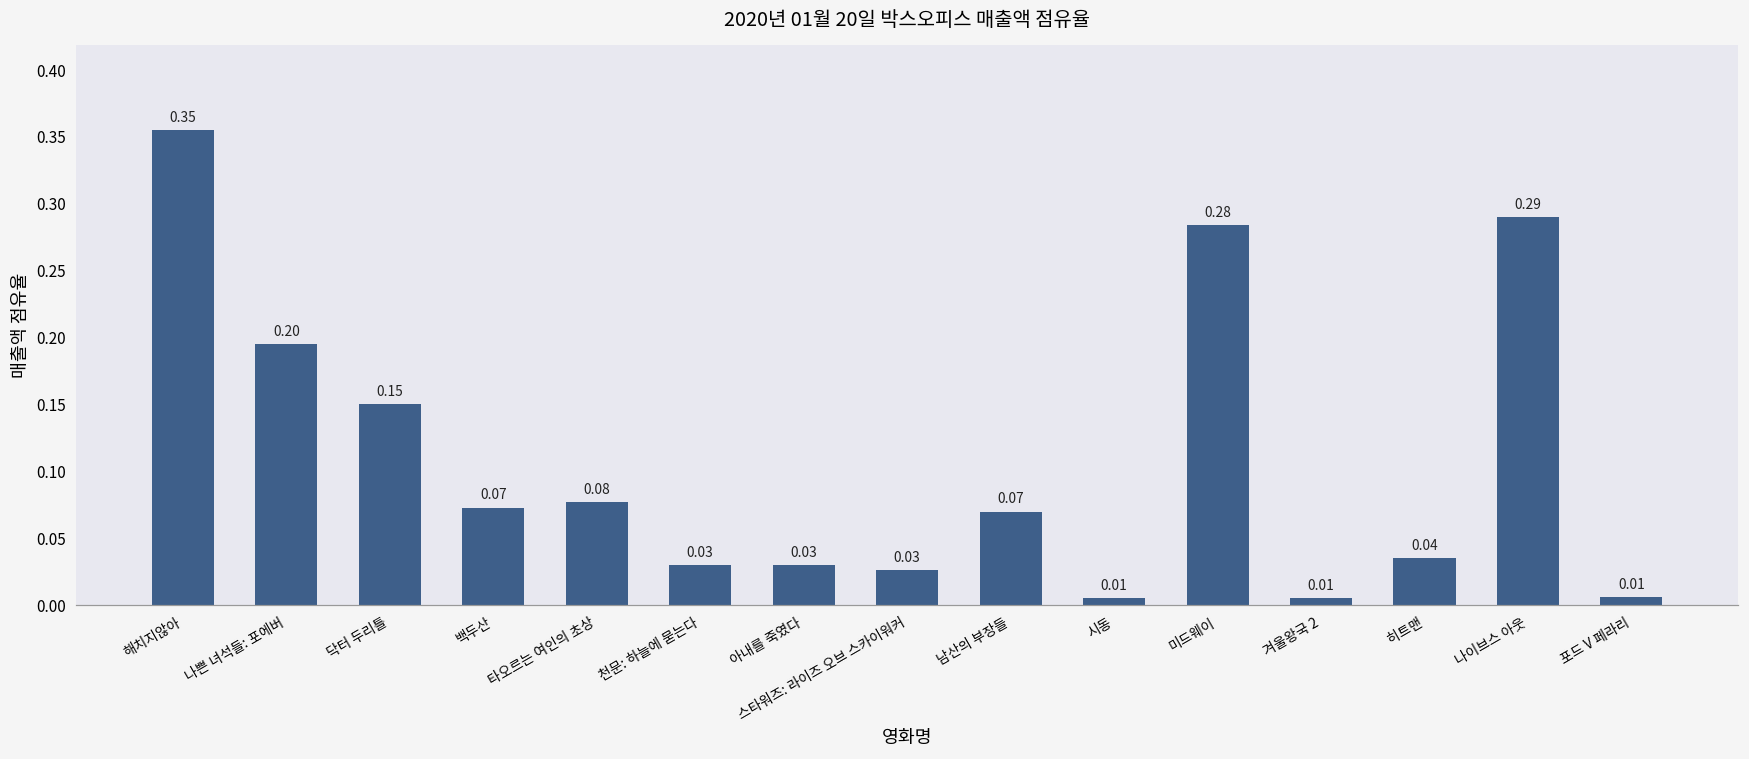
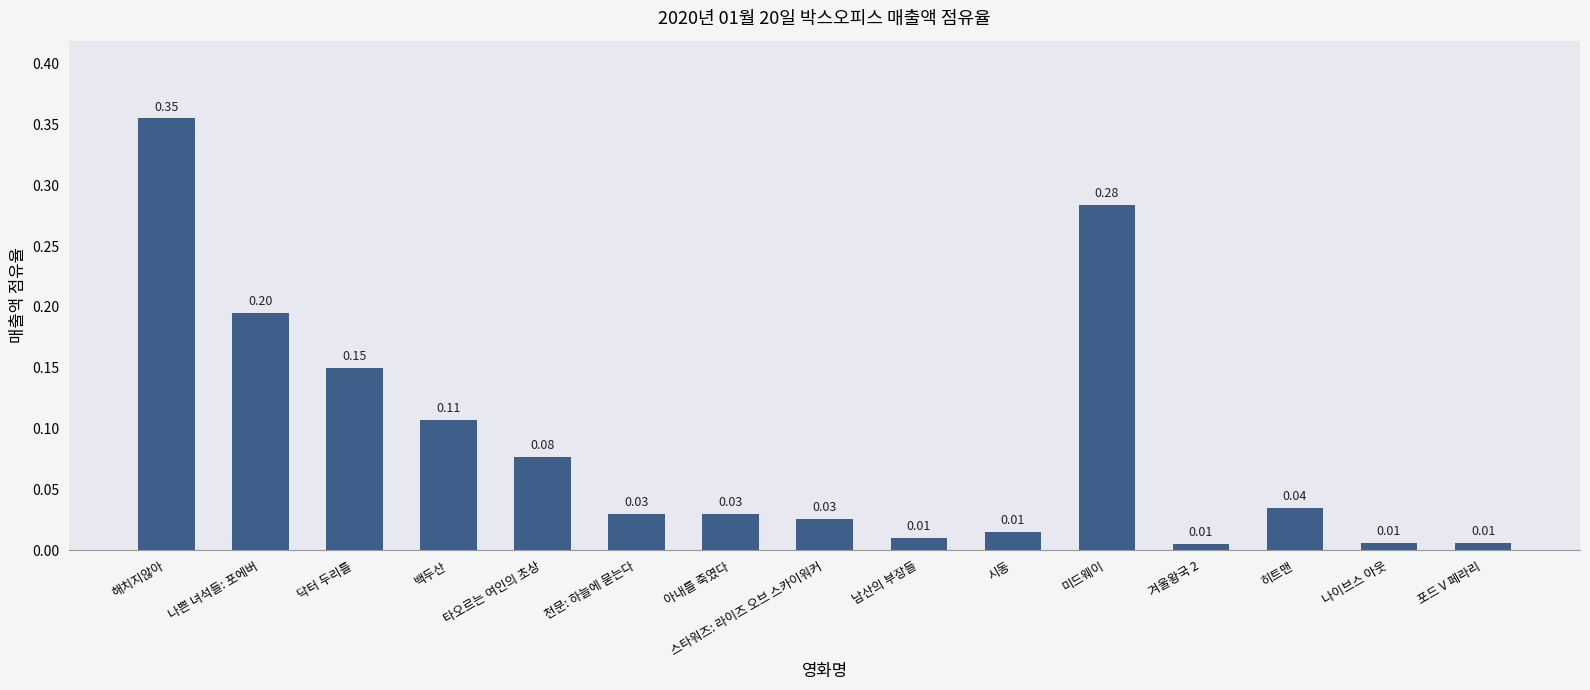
  {
    "해치지않아": 0.35,
    "나쁜 녀석들: 포에버": 0.20,
    "닥터 두리틀": 0.15,
-   "백두산": 0.07,
+   "백두산": 0.11,
    "타오르는 여인의 초상": 0.08,
    "천문: 하늘에 묻는다": 0.03,
    "아내를 죽였다": 0.03,
    "스타워즈: 라이즈 오브 스카이워커": 0.03,
-   "남산의 부장들": 0.07,
-   "시동": 0.005,
+   "남산의 부장들": 0.01,
+   "시동": 0.015,
    "미드웨이": 0.28,
    "겨울왕국 2": 0.01,
    "히트맨": 0.04,
-   "나이브스 아웃": 0.29,
+   "나이브스 아웃": 0.01,
    "포드 V 페라리": 0.01
  }
